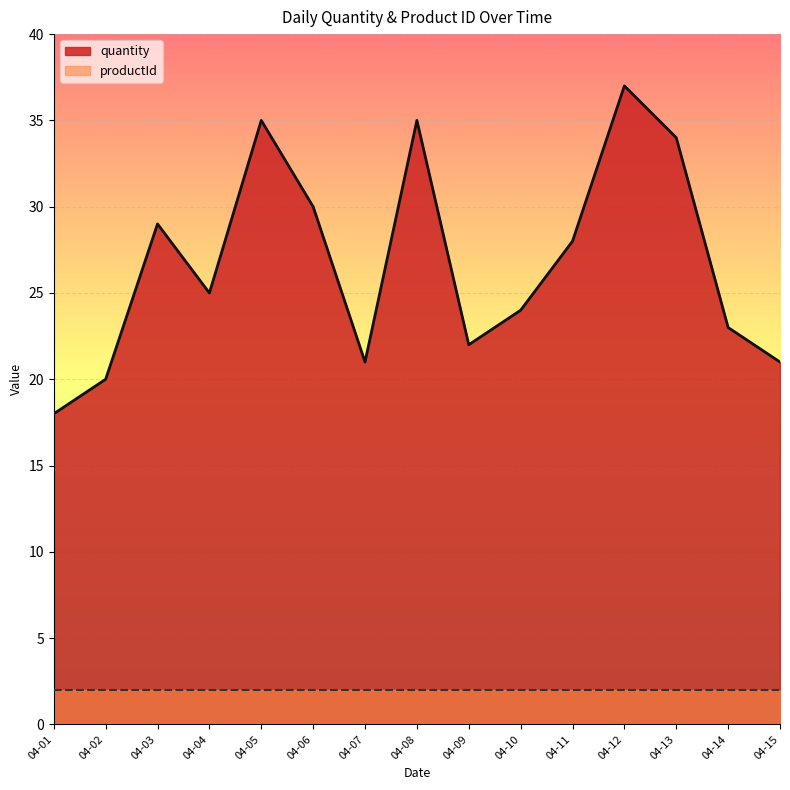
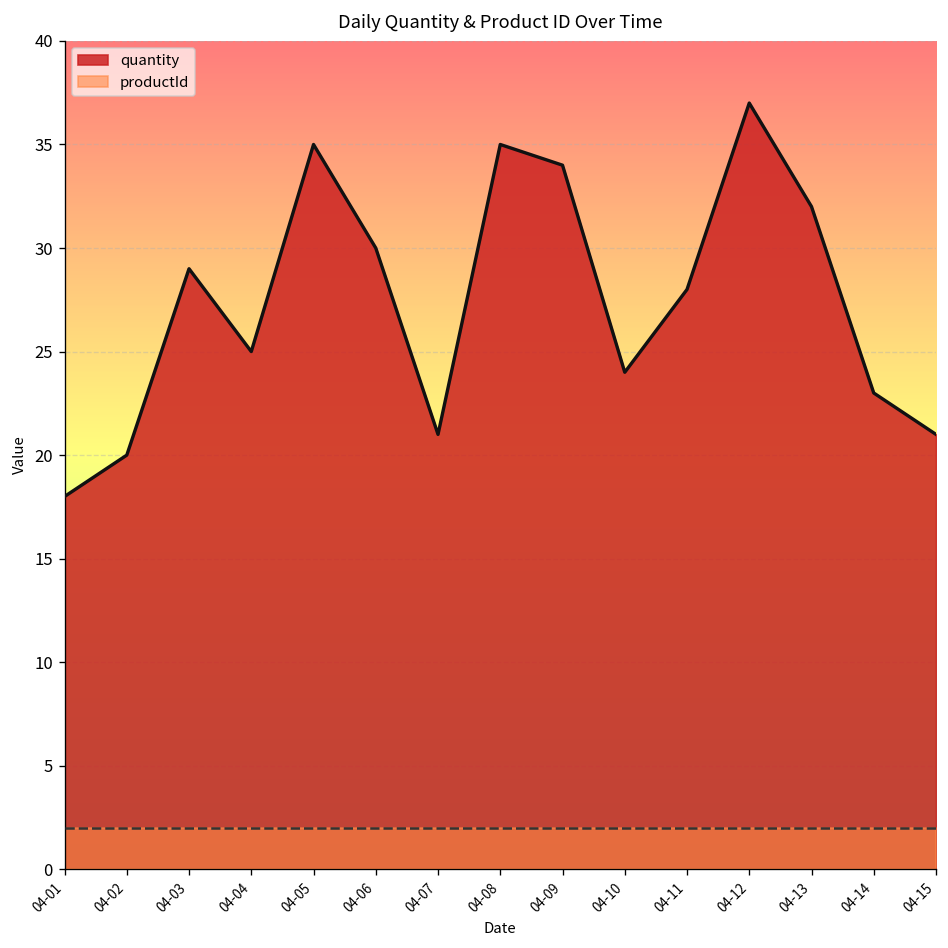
  {
    "quantity": {
      "04-01": 18,
      "04-02": 20,
      "04-03": 29,
      "04-04": 25,
      "04-05": 35,
      "04-06": 30,
      "04-07": 21,
      "04-08": 35,
-     "04-09": 22,
+     "04-09": 34,
      "04-10": 24,
      "04-11": 28,
      "04-12": 37,
-     "04-13": 34,
+     "04-13": 32,
      "04-14": 23,
      "04-15": 21
    },
    "productId": {
      "04-01": 2,
      "04-02": 2,
      "04-03": 2,
      "04-04": 2,
      "04-05": 2,
      "04-06": 2,
      "04-07": 2,
      "04-08": 2,
      "04-09": 2,
      "04-10": 2,
      "04-11": 2,
      "04-12": 2,
      "04-13": 2,
      "04-14": 2,
      "04-15": 2
    }
  }
